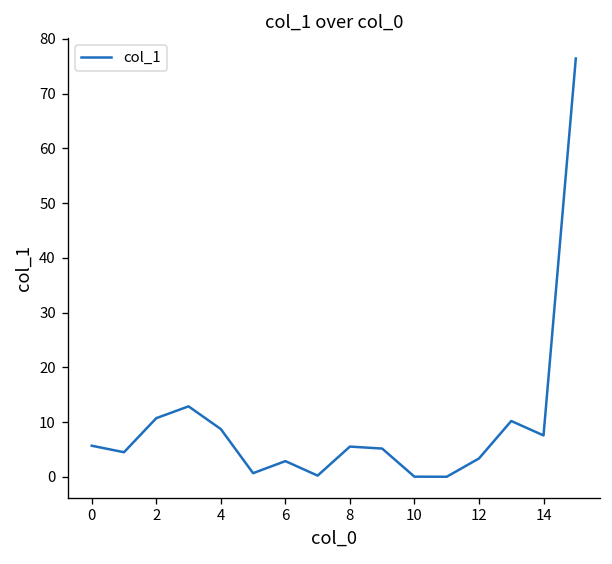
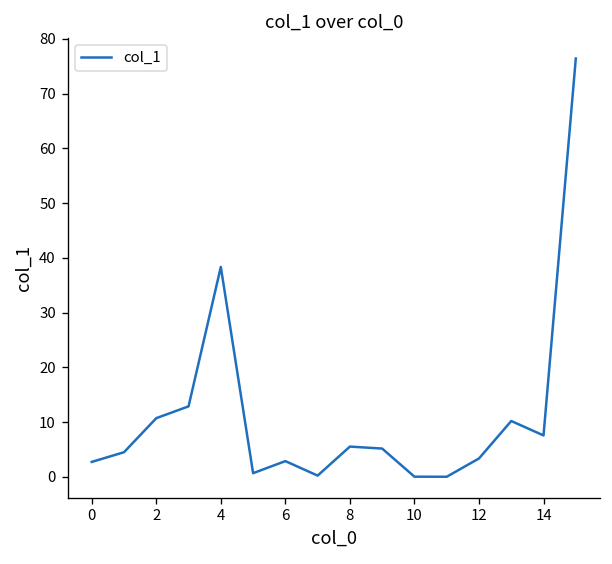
  {
-   "0": 6,
+   "0": 3,
    "2": 11,
-   "4": 9,
+   "4": 38,
    "6": 3,
    "8": 6,
    "10": 0,
    "12": 3,
    "14": 8
  }
